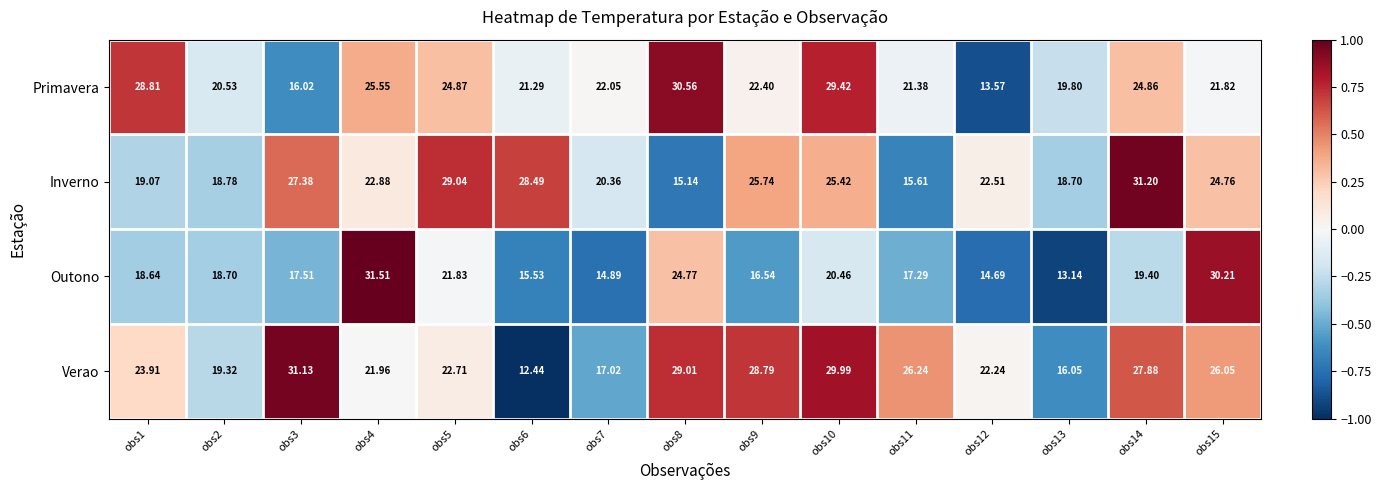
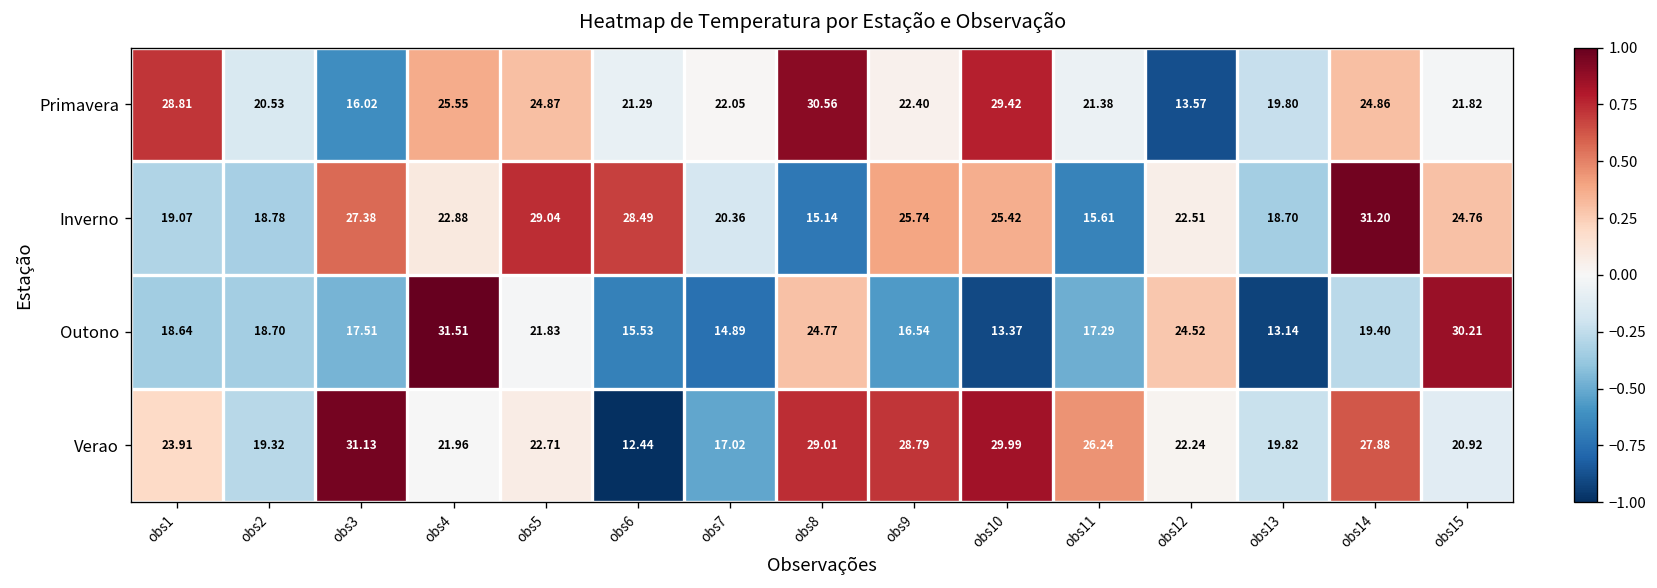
  {
    "Primavera": {
      "obs1": 28.81,
      "obs2": 20.53,
      "obs3": 16.02,
      "obs4": 25.55,
      "obs5": 24.87,
      "obs6": 21.29,
      "obs7": 22.05,
      "obs8": 30.56,
      "obs9": 22.40,
      "obs10": 29.42,
      "obs11": 21.38,
      "obs12": 13.57,
      "obs13": 19.80,
      "obs14": 24.86,
      "obs15": 21.82
    },
    "Inverno": {
      "obs1": 19.07,
      "obs2": 18.78,
      "obs3": 27.38,
      "obs4": 22.88,
      "obs5": 29.04,
      "obs6": 28.49,
      "obs7": 20.36,
      "obs8": 15.14,
      "obs9": 25.74,
      "obs10": 25.42,
      "obs11": 15.61,
      "obs12": 22.51,
      "obs13": 18.70,
      "obs14": 31.20,
      "obs15": 24.76
    },
    "Outono": {
      "obs1": 18.64,
      "obs2": 18.70,
      "obs3": 17.51,
      "obs4": 31.51,
      "obs5": 21.83,
      "obs6": 15.53,
      "obs7": 14.89,
      "obs8": 24.77,
      "obs9": 16.54,
-     "obs10": 20.46,
+     "obs10": 13.37,
      "obs11": 17.29,
-     "obs12": 14.69,
+     "obs12": 24.52,
      "obs13": 13.14,
      "obs14": 19.40,
      "obs15": 30.21
    },
    "Verao": {
      "obs1": 23.91,
      "obs2": 19.32,
      "obs3": 31.13,
      "obs4": 21.96,
      "obs5": 22.71,
      "obs6": 12.44,
      "obs7": 17.02,
      "obs8": 29.01,
      "obs9": 28.79,
      "obs10": 29.99,
      "obs11": 26.24,
      "obs12": 22.24,
-     "obs13": 16.05,
+     "obs13": 19.82,
      "obs14": 27.88,
-     "obs15": 26.05
+     "obs15": 20.92
    }
  }
